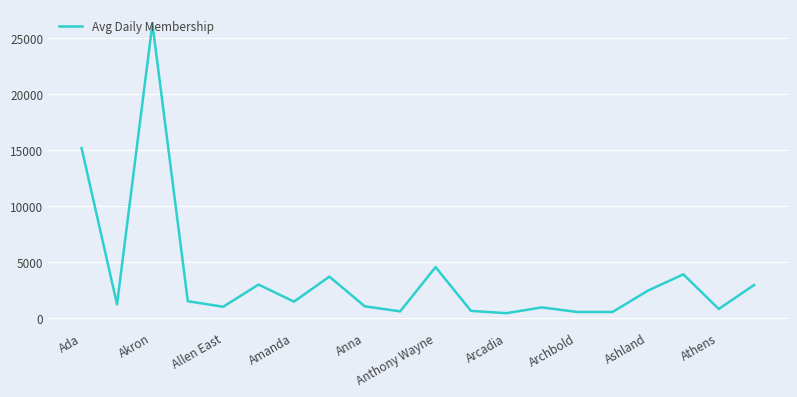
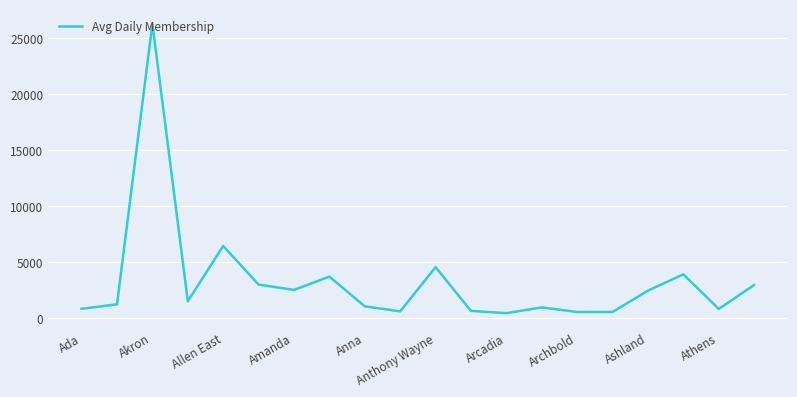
  {
-   "Ada": 15200,
+   "Ada": 800,
    "Akron": 26300,
-   "Allen East": 1000,
-   "Amanda": 1500,
+   "Allen East": 6400,
+   "Amanda": 2500,
    "Anna": 1100,
    "Anthony Wayne": 4600,
    "Arcadia": 500,
    "Archbold": 600,
    "Ashland": 2500,
    "Athens": 800
  }
